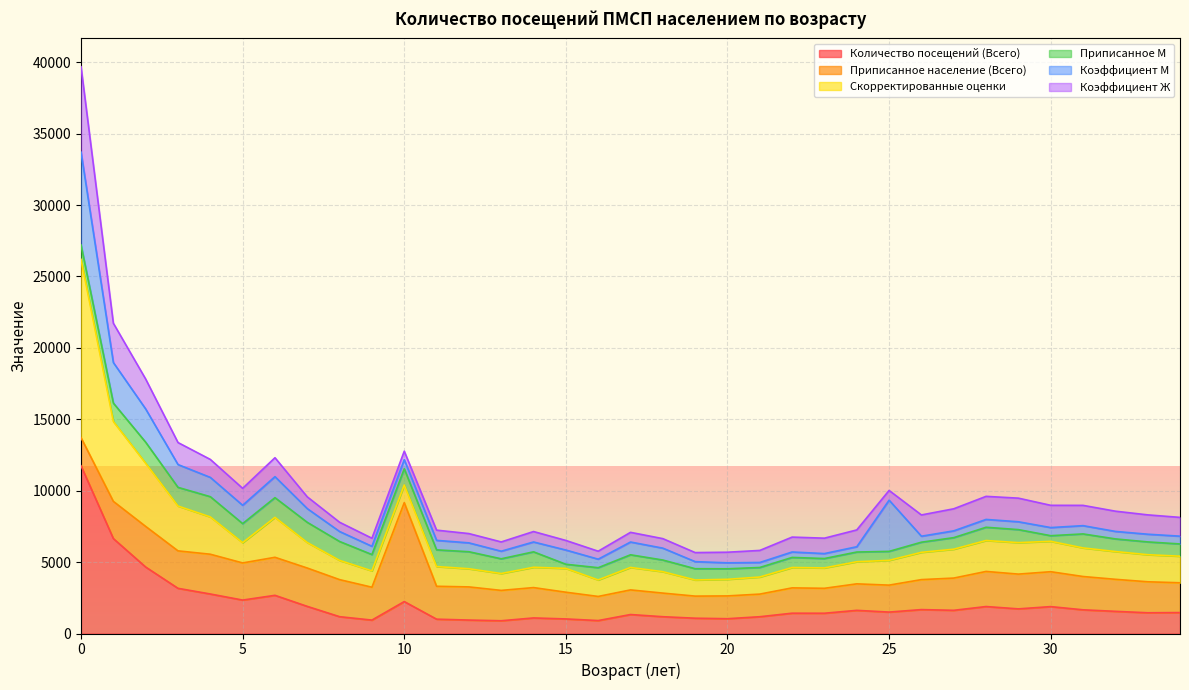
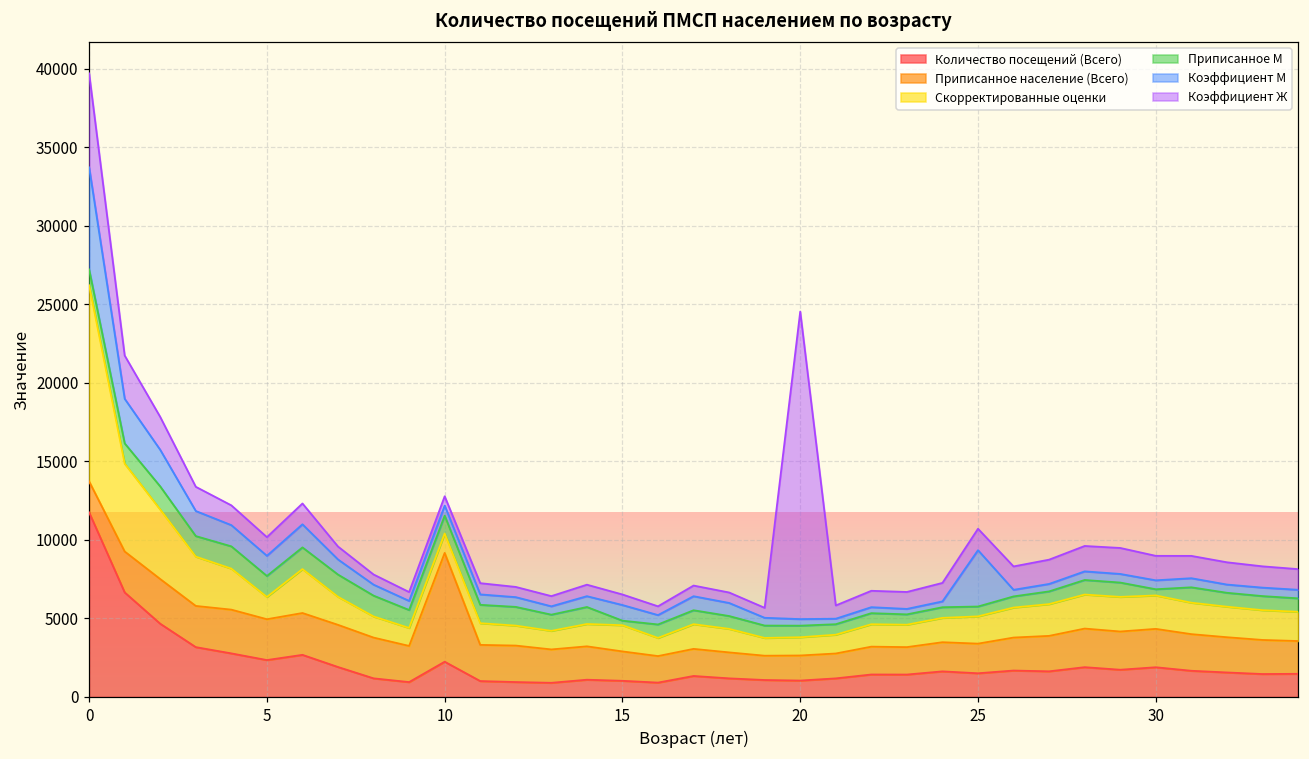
  {
    "Количество посещений (Всего)": {
      "0": 11700,
      "5": 2300,
      "10": 2200,
      "15": 1000,
      "20": 1000,
      "25": 1500,
      "30": 1900
    },
    "Приписанное население (Всего)": {
      "0": 2000,
      "5": 2600,
      "10": 6900,
      "15": 1900,
      "20": 1600,
      "25": 1900,
      "30": 2400
    },
    "Скорректированные оценки": {
      "0": 12500,
      "5": 1400,
      "10": 1200,
      "15": 1700,
      "20": 1200,
      "25": 1700,
      "30": 2100
    },
    "Приписанное М": {
      "0": 1000,
      "5": 1300,
      "10": 1100,
      "15": 300,
      "20": 700,
      "25": 600,
      "30": 400
    },
    "Коэффициент М": {
      "0": 6500,
      "5": 1300,
      "10": 600,
      "15": 1000,
      "20": 400,
      "25": 3600,
      "30": 600
    },
    "Коэффициент Ж": {
      "0": 6000,
      "5": 1200,
      "10": 600,
      "15": 700,
-     "20": 700,
-     "25": 700,
+     "20": 19600,
+     "25": 1400,
      "30": 1600
    }
  }
